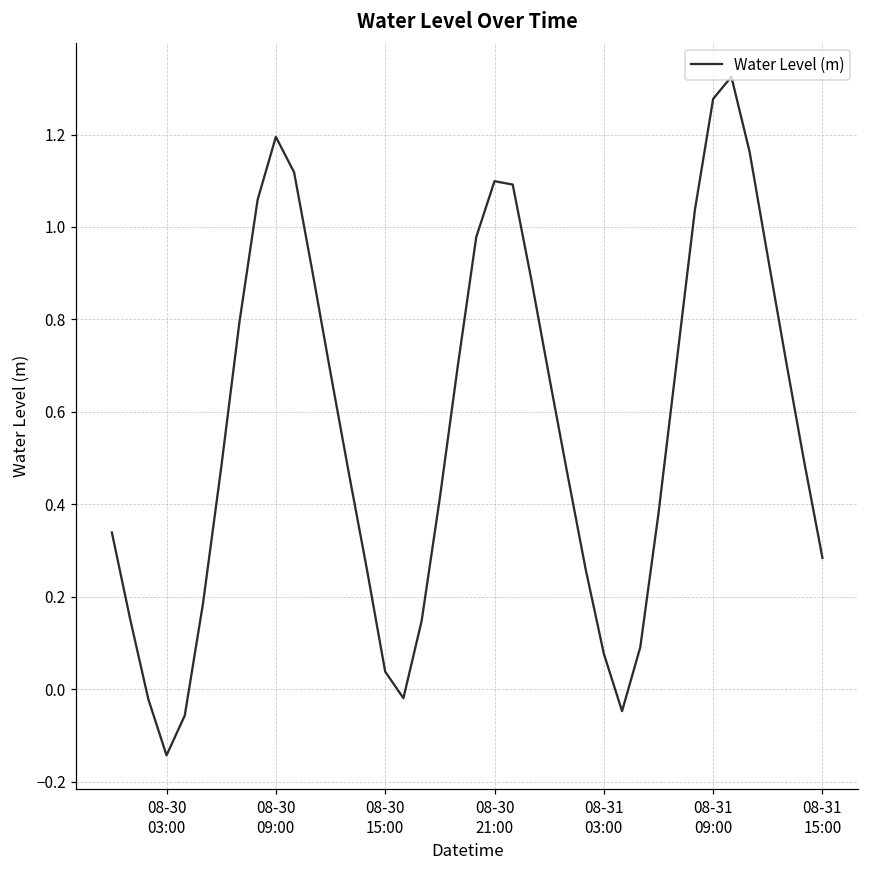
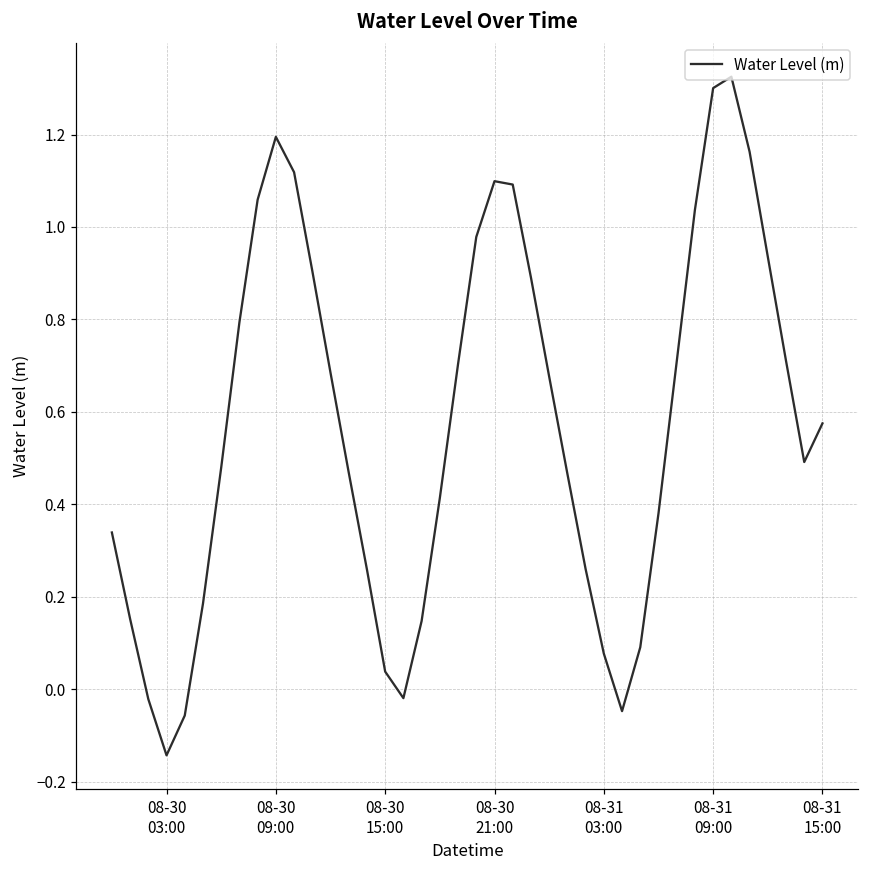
  {
    "08-30 03:00": -0.14,
    "08-30 09:00": 1.20,
    "08-30 15:00": 0.04,
    "08-30 21:00": 1.10,
    "08-31 03:00": 0.08,
-   "08-31 09:00": 1.28,
-   "08-31 15:00": 0.28
+   "08-31 09:00": 1.30,
+   "08-31 15:00": 0.58
  }
